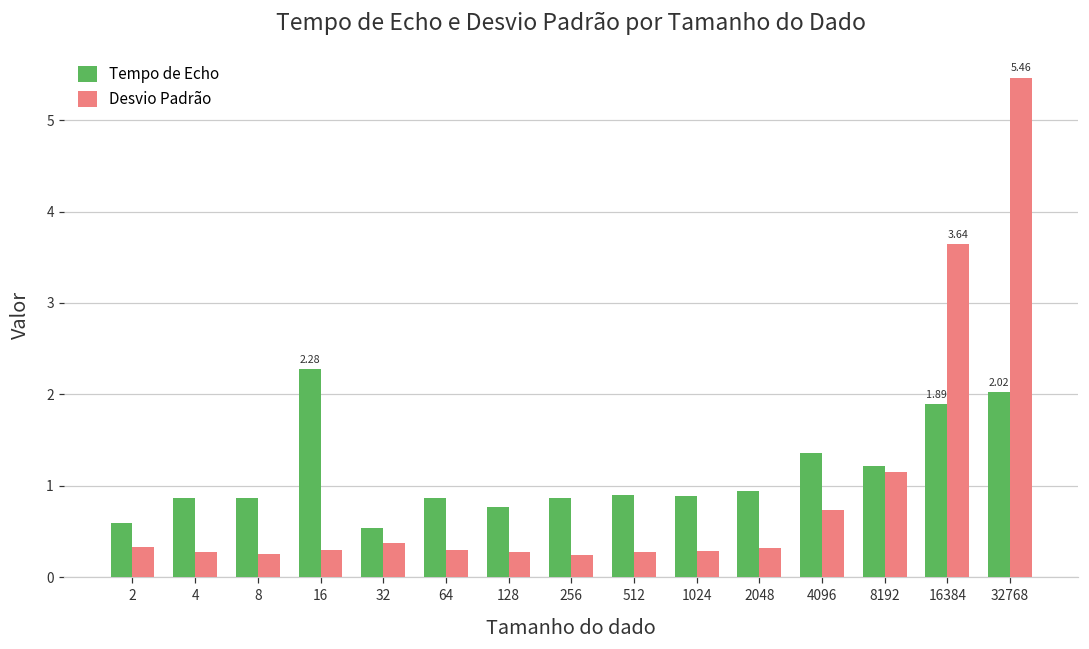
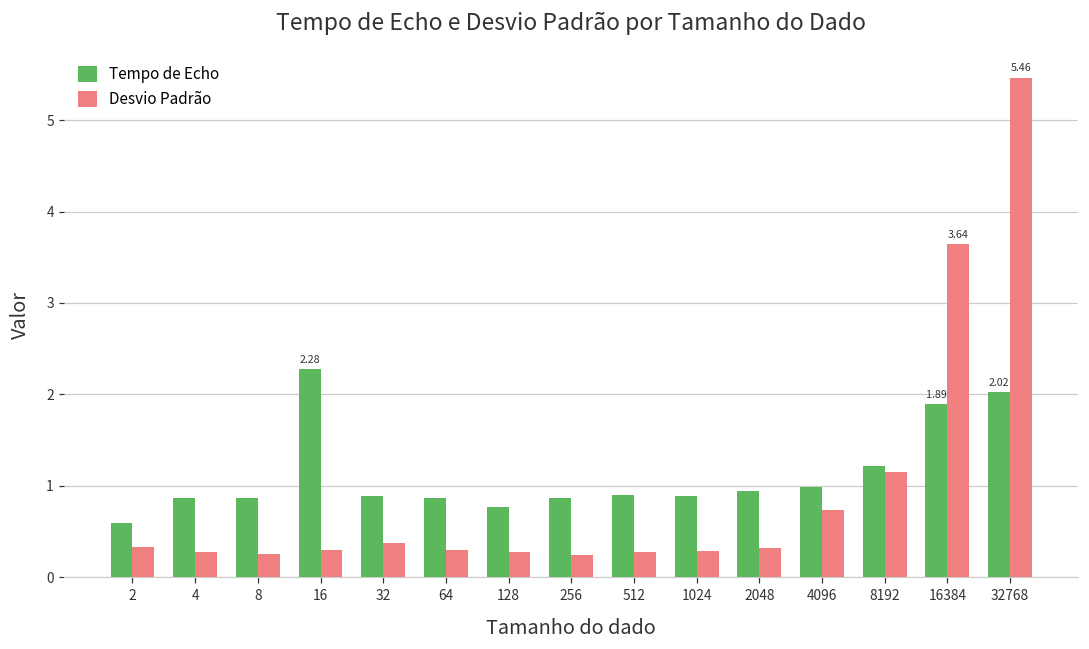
  {
    "Tempo de Echo": {
      "2": 0.6,
      "4": 0.9,
      "8": 0.9,
-     "32": 0.5,
+     "32": 0.9,
      "64": 0.9,
      "128": 0.8,
      "256": 0.9,
      "512": 0.9,
      "1024": 0.9,
      "2048": 0.9,
-     "4096": 1.4,
+     "4096": 1.0,
      "8192": 1.2
    },
    "Desvio Padrão": {
      "16384": 3.64,
      "32768": 5.46
    }
  }
